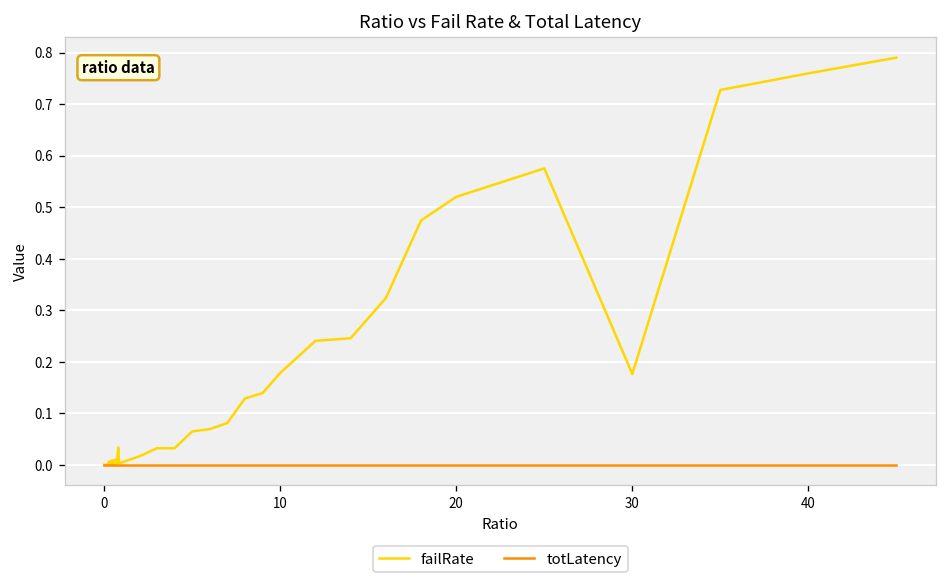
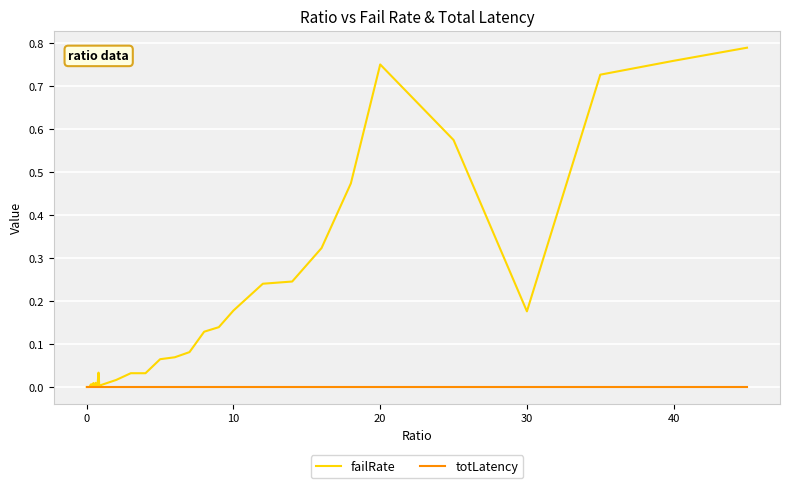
  {
    "failRate": {
      "10": 0.18,
-     "20": 0.52,
+     "20": 0.75,
      "30": 0.18,
      "40": 0.76
    },
    "totLatency": {
      "10": 0.00,
      "20": 0.00,
      "30": 0.00,
      "40": 0.00
    }
  }
